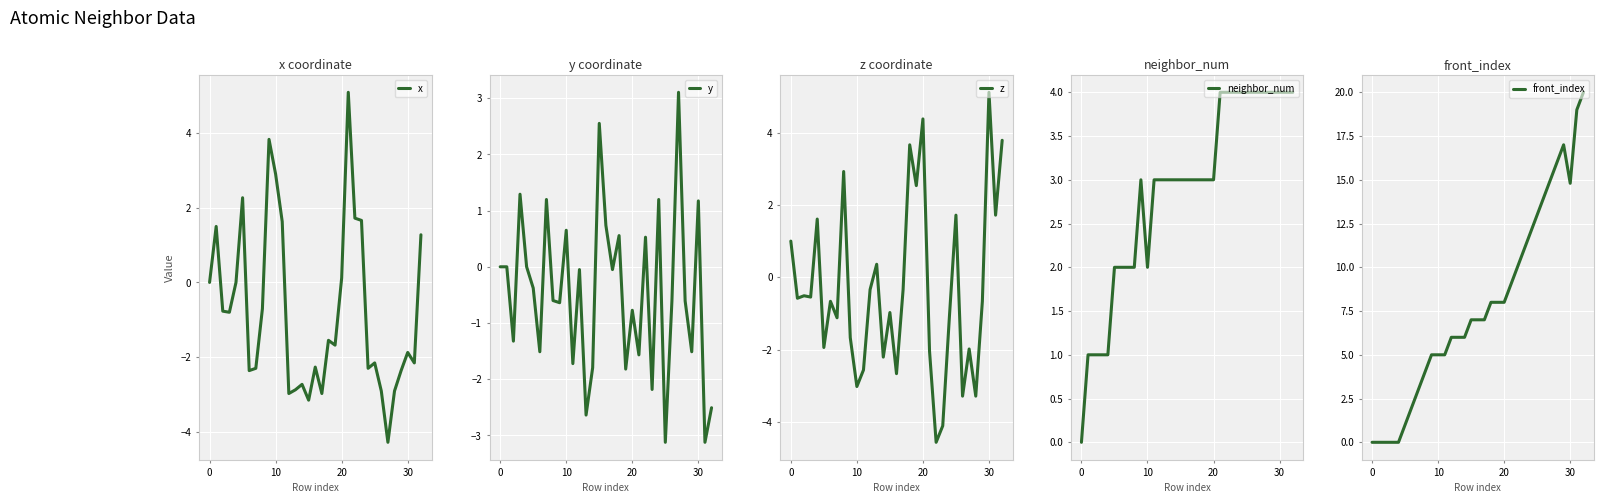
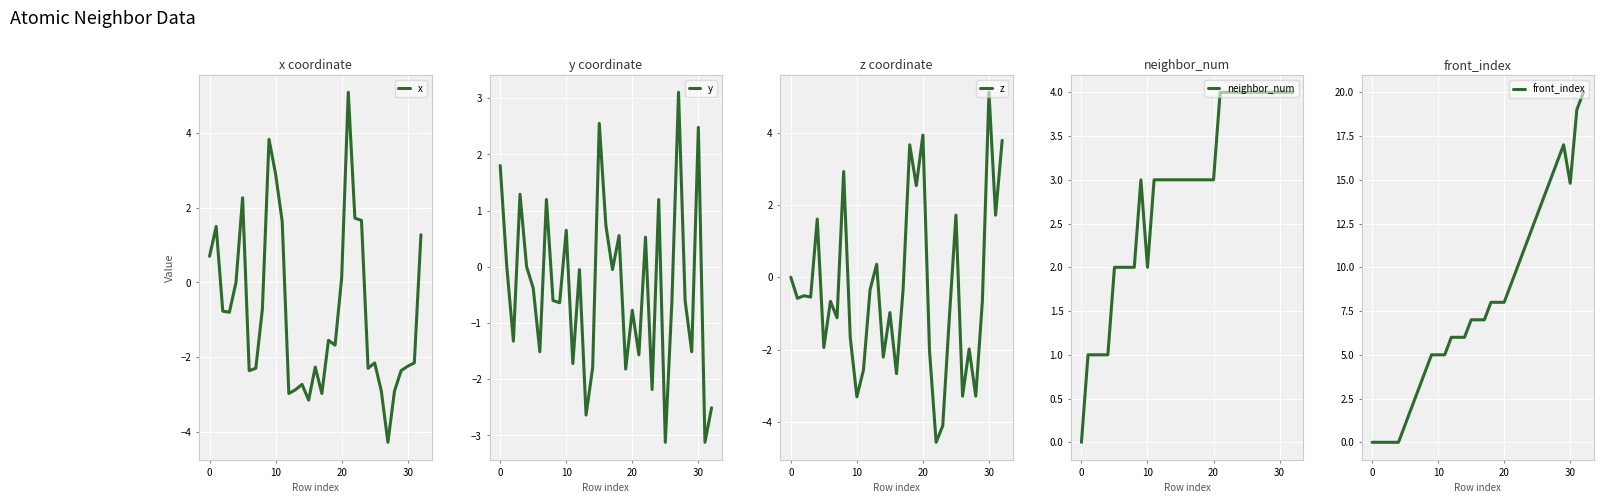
  {
    "x coordinate": {
-     "0": 0.0,
+     "0": 0.7,
      "10": 2.9,
      "20": 0.1,
-     "30": -1.9
+     "30": -2.2
    },
    "y coordinate": {
-     "0": 0.0,
+     "0": 1.8,
      "10": 0.6,
      "20": -0.8,
-     "30": 1.2
+     "30": 2.5
    },
    "z coordinate": {
-     "0": 1,
-     "10": -3.0,
-     "20": 4.4
+     "0": 0,
+     "10": -3.3,
+     "20": 3.9
    },
    "neighbor_num": {
      "0": 0.0,
      "10": 2.0,
      "20": 3.0
    },
    "front_index": {
      "0": 0.0,
      "10": 5.0,
      "20": 8.0,
      "30": 14.8
    }
  }
